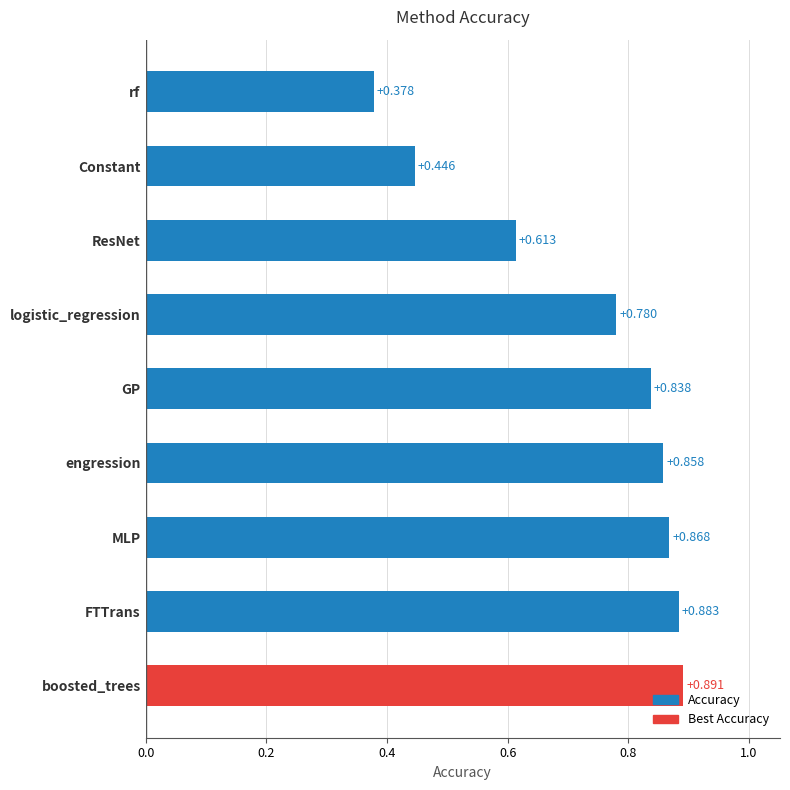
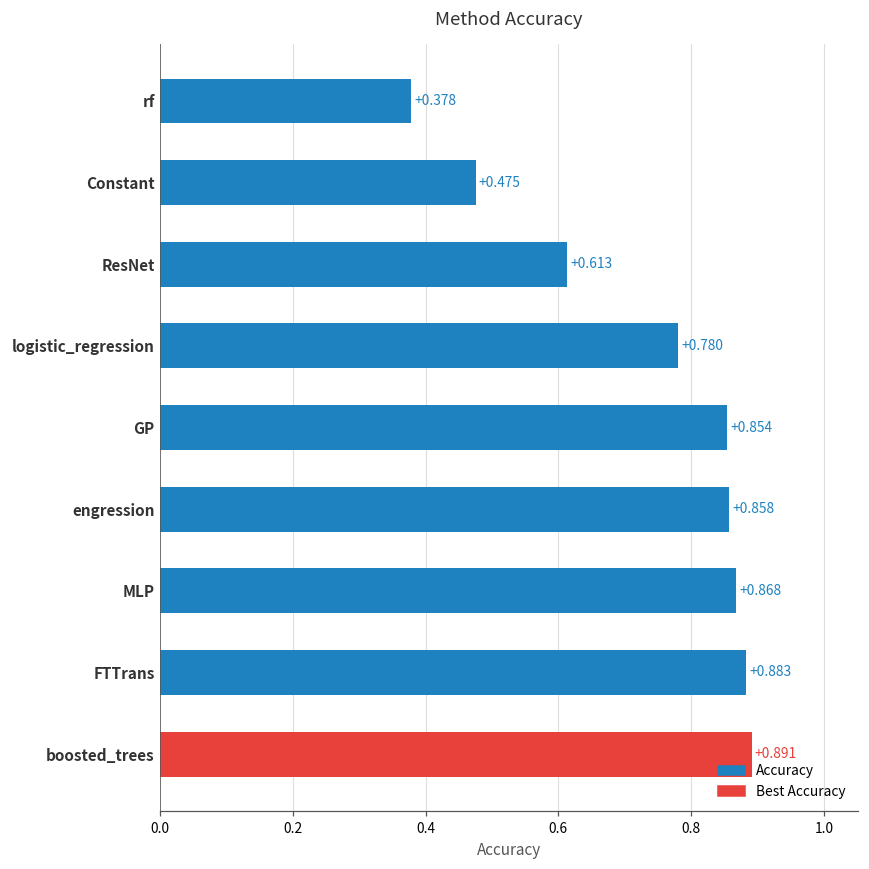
  {
    "rf": "+0.378",
-   "Constant": "+0.446",
+   "Constant": "+0.475",
    "ResNet": "+0.613",
    "logistic_regression": "+0.780",
-   "GP": "+0.838",
+   "GP": "+0.854",
    "engression": "+0.858",
    "MLP": "+0.868",
    "FTTrans": "+0.883",
    "boosted_trees": "+0.891"
  }
